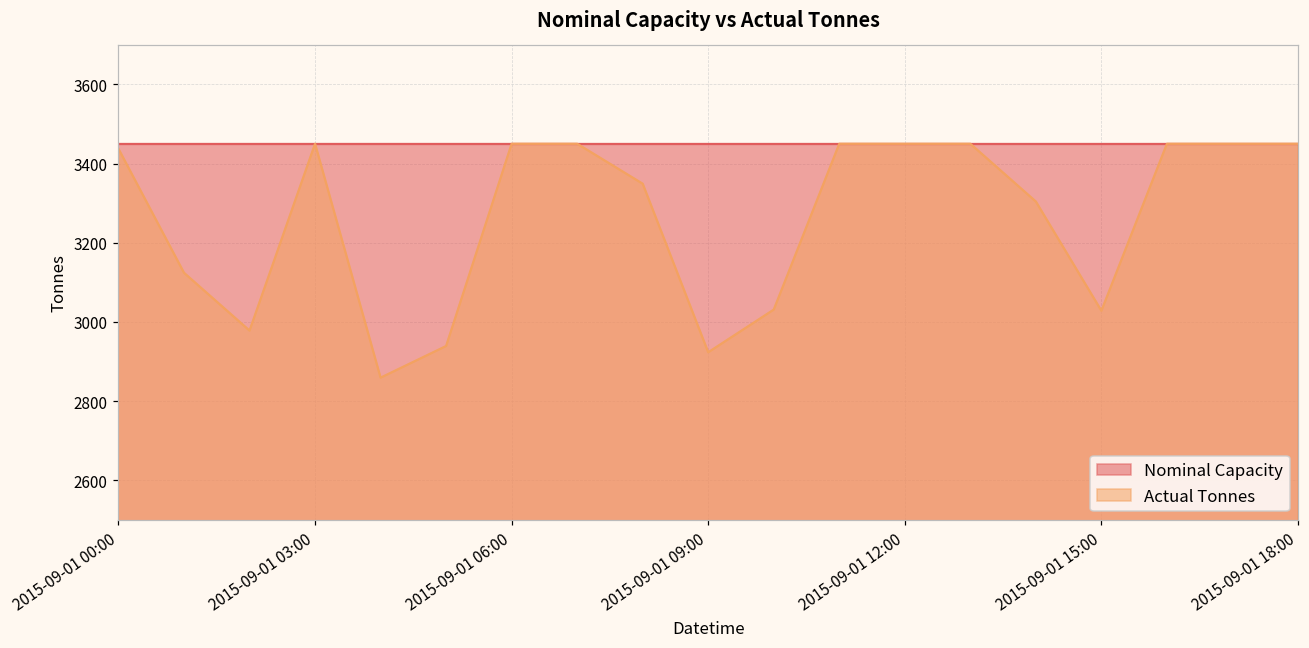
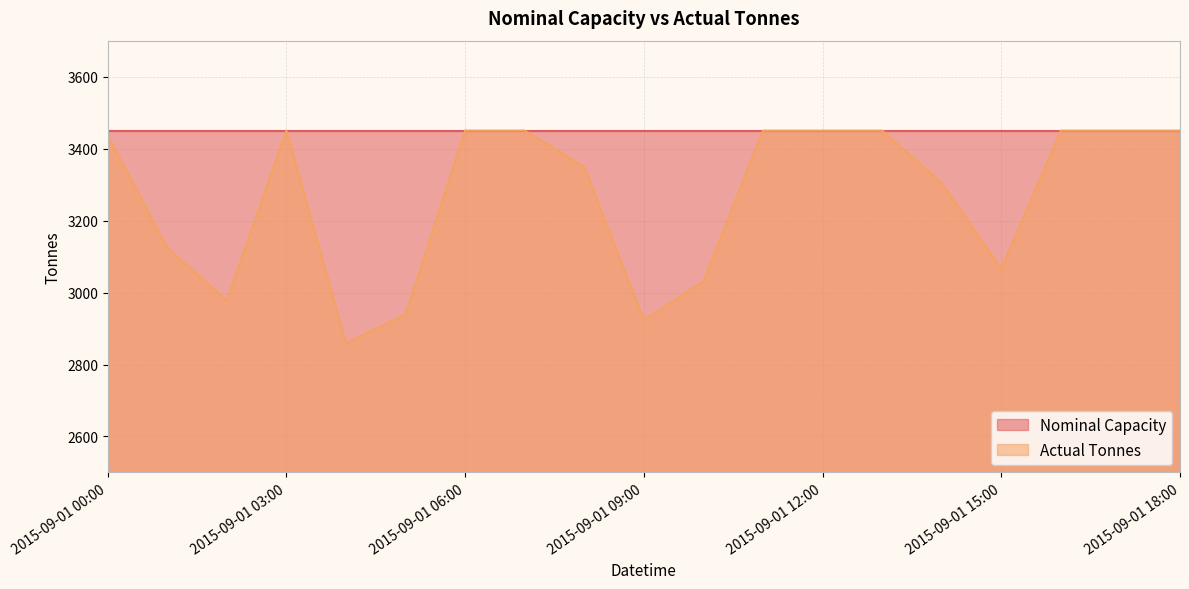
  {
    "Nominal Capacity": {
      "2015-09-01 00:00": 3450,
      "2015-09-01 09:00": 3450,
      "2015-09-01 15:00": 3450
    },
    "Actual Tonnes": {
      "2015-09-01 00:00": 3440,
      "2015-09-01 09:00": 2920,
-     "2015-09-01 15:00": 3030
+     "2015-09-01 15:00": 3070
    }
  }
